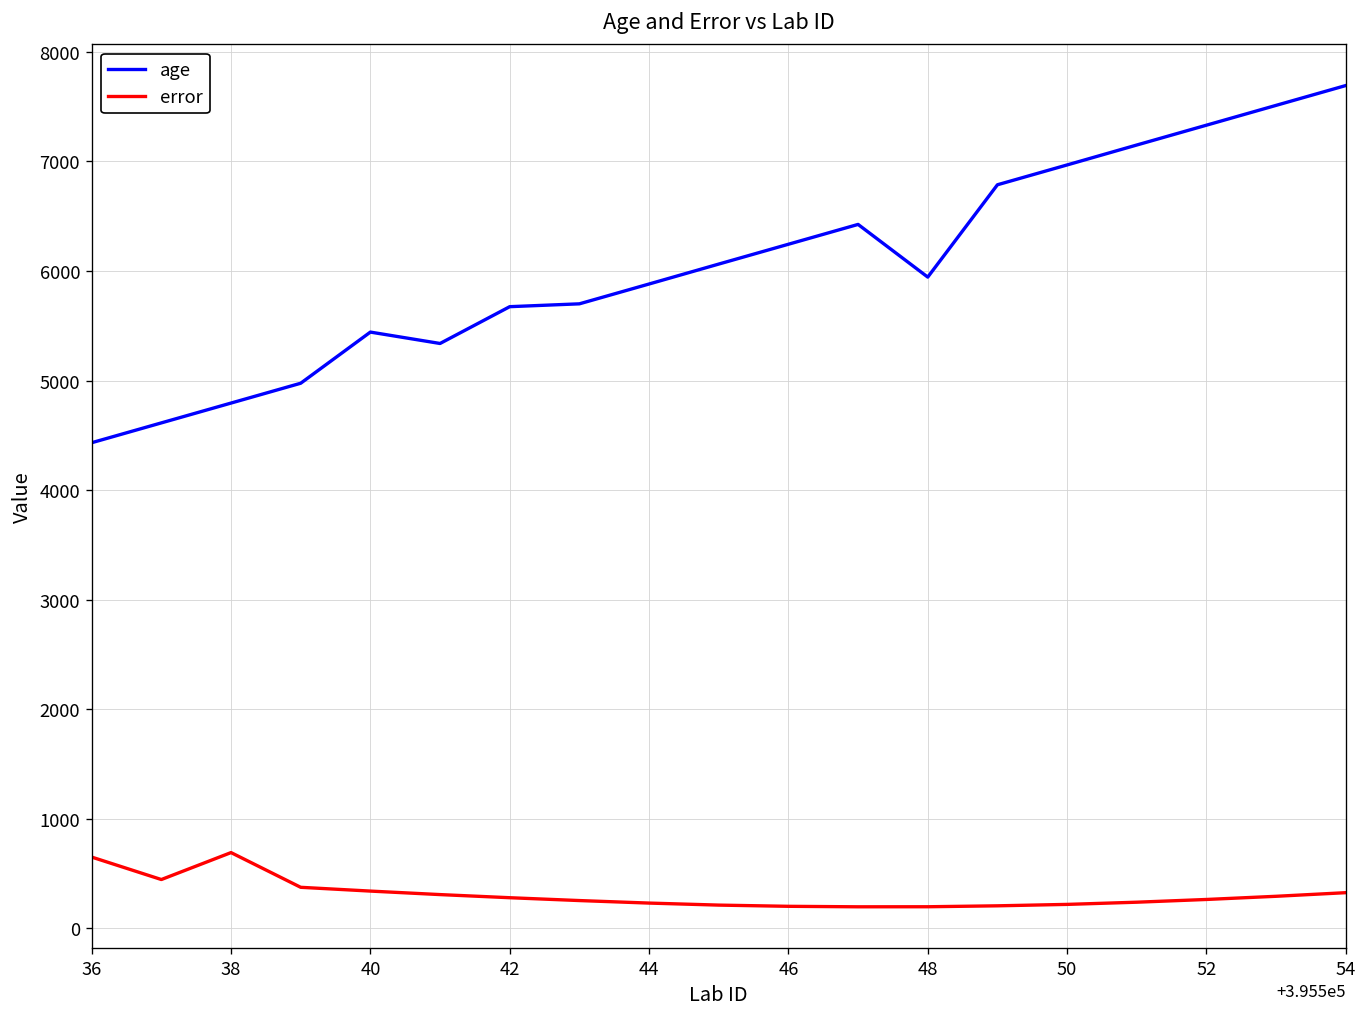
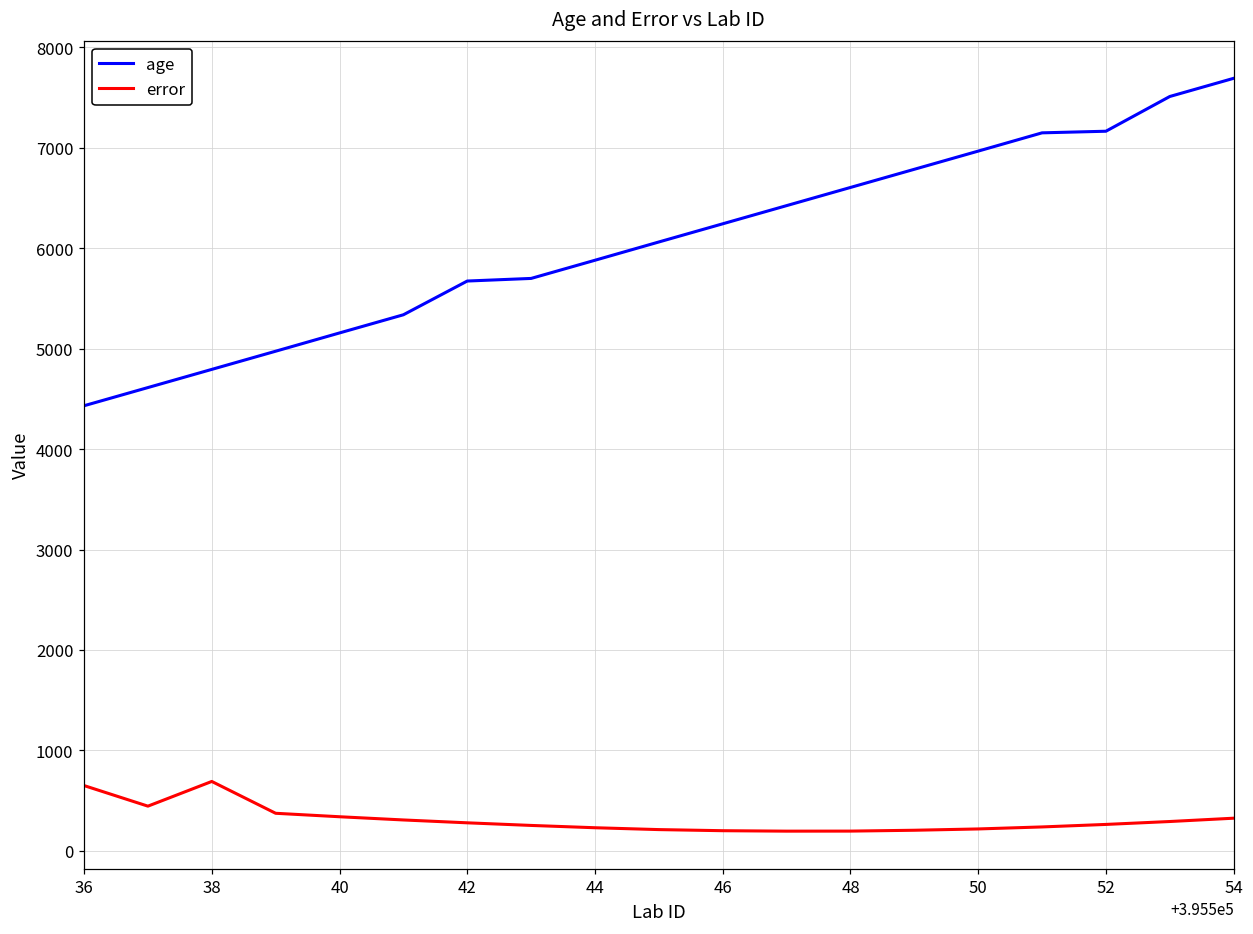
  {
    "age": {
      "36": 4400,
      "38": 4800,
-     "40": 5400,
+     "40": 5200,
      "42": 5700,
      "44": 5900,
      "46": 6200,
-     "48": 5900,
+     "48": 6600,
      "50": 7000,
-     "52": 7300,
+     "52": 7200,
      "54": 7700
    },
    "error": {
      "36": 600,
      "38": 700,
      "40": 300,
      "42": 300,
      "44": 200,
      "46": 200,
      "48": 200,
      "50": 200,
      "52": 300,
      "54": 300
    }
  }
